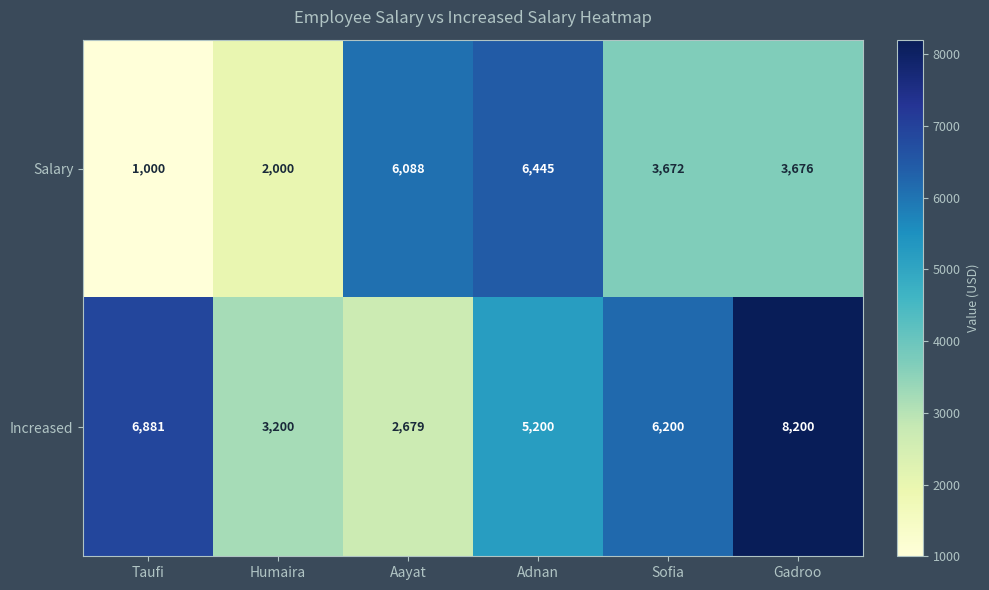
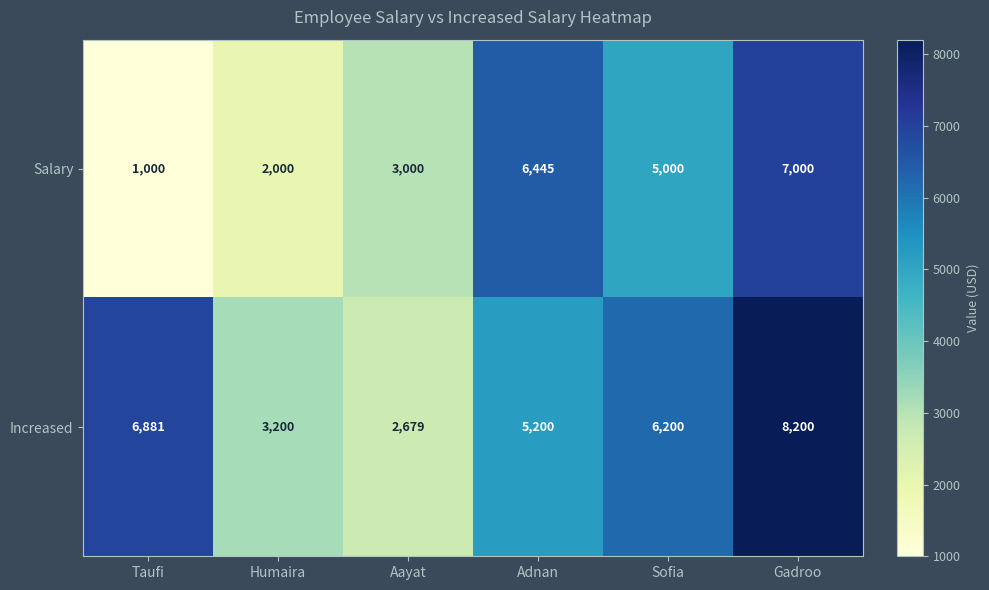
  {
    "Salary": {
      "Taufi": "1,000",
      "Humaira": "2,000",
-     "Aayat": "6,088",
+     "Aayat": "3,000",
      "Adnan": "6,445",
-     "Sofia": "3,672",
-     "Gadroo": "3,676"
+     "Sofia": "5,000",
+     "Gadroo": "7,000"
    },
    "Increased": {
      "Taufi": "6,881",
      "Humaira": "3,200",
      "Aayat": "2,679",
      "Adnan": "5,200",
      "Sofia": "6,200",
      "Gadroo": "8,200"
    }
  }
